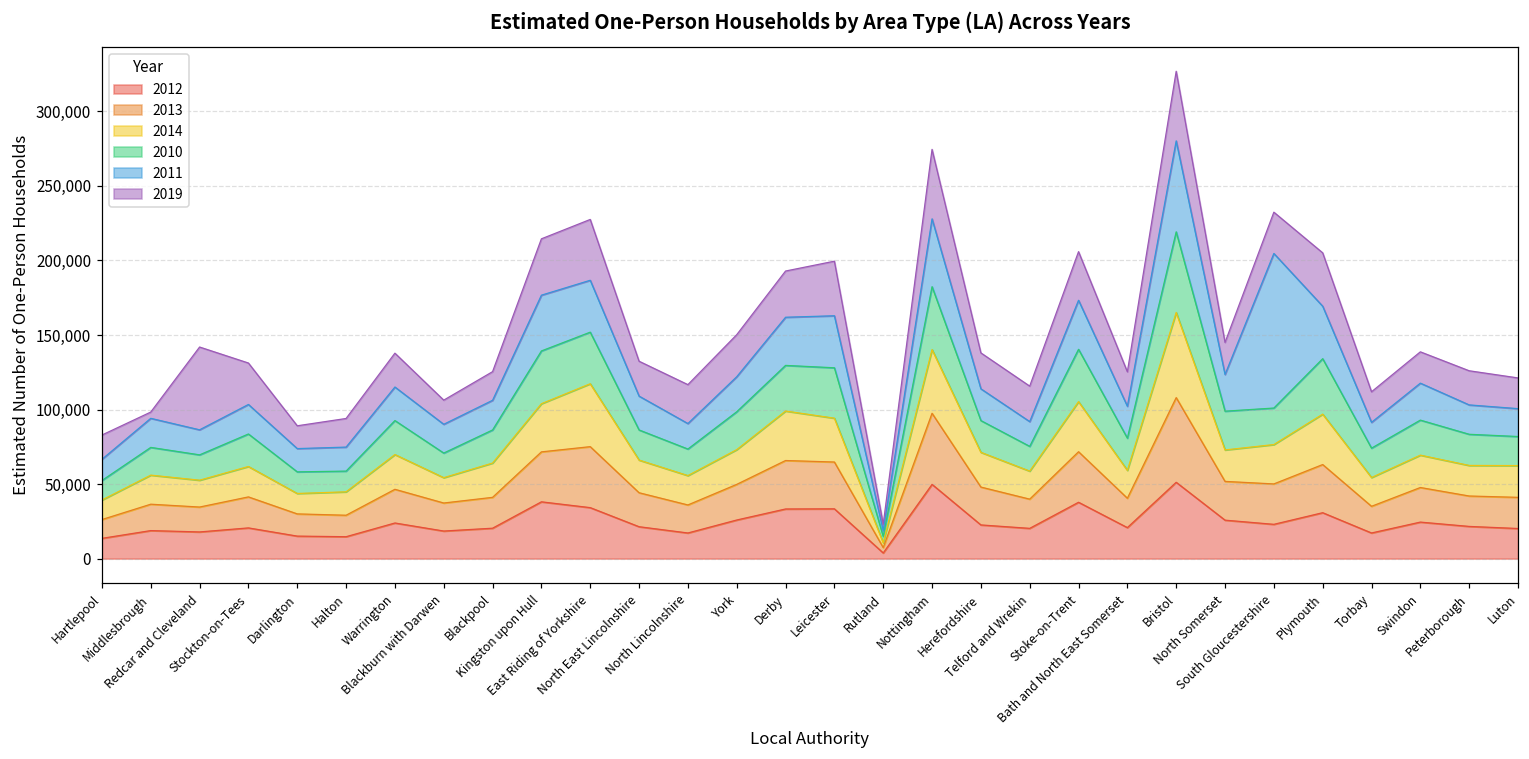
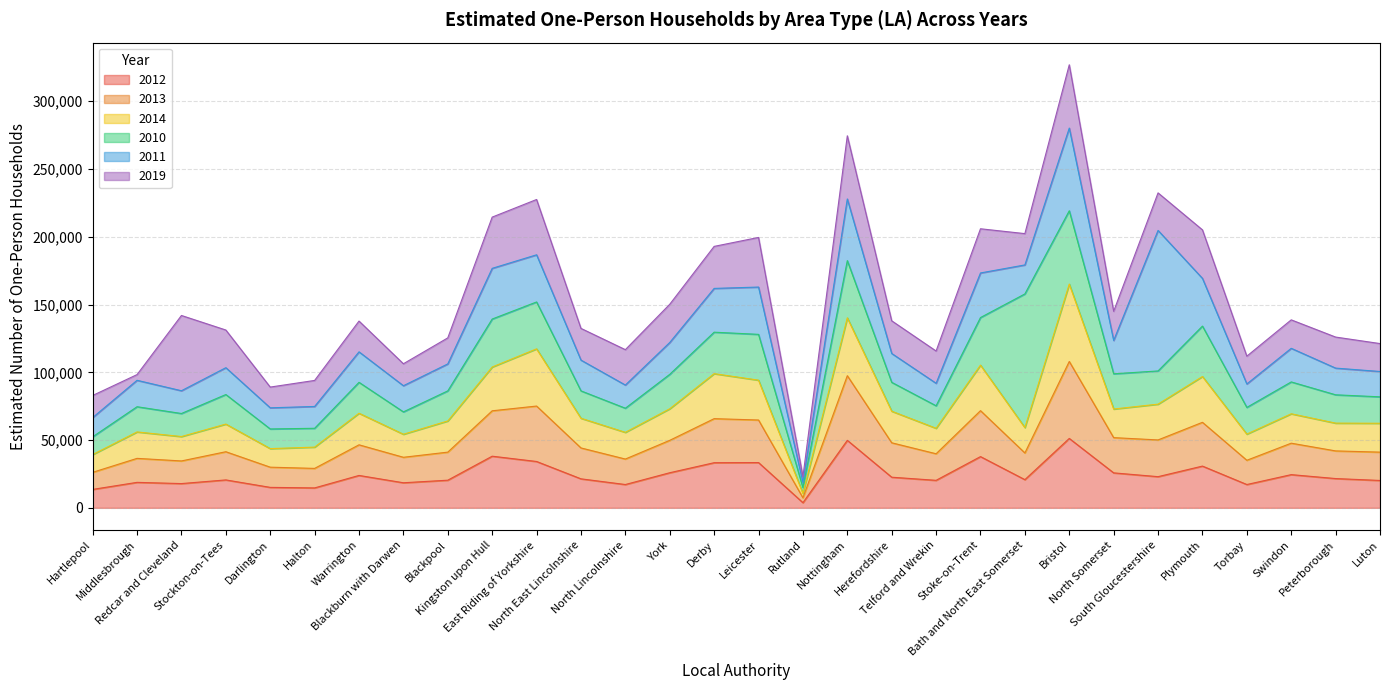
  {
    "2010": {
      "Hartlepool": "13,000",
      "Middlesbrough": "19,000",
      "Redcar and Cleveland": "17,000",
      "Stockton-on-Tees": "22,000",
      "Darlington": "15,000",
      "Halton": "14,000",
      "Warrington": "23,000",
      "Blackburn with Darwen": "17,000",
      "Blackpool": "22,000",
      "Kingston upon Hull": "35,000",
      "East Riding of Yorkshire": "35,000",
      "North East Lincolnshire": "20,000",
      "North Lincolnshire": "18,000",
      "York": "25,000",
      "Derby": "31,000",
      "Leicester": "34,000",
      "Rutland": "4,000",
      "Nottingham": "42,000",
      "Herefordshire": "21,000",
      "Telford and Wrekin": "17,000",
      "Stoke-on-Trent": "35,000",
-     "Bath and North East Somerset": "22,000",
+     "Bath and North East Somerset": "99,000",
      "Bristol": "54,000",
      "North Somerset": "26,000",
      "South Gloucestershire": "25,000",
      "Plymouth": "37,000",
      "Torbay": "20,000",
      "Swindon": "24,000",
      "Peterborough": "21,000",
      "Luton": "20,000"
    },
    "2011": {
      "Hartlepool": "14,000",
      "Middlesbrough": "20,000",
      "Redcar and Cleveland": "17,000",
      "Stockton-on-Tees": "20,000",
      "Darlington": "16,000",
      "Halton": "16,000",
      "Warrington": "23,000",
      "Blackburn with Darwen": "19,000",
      "Blackpool": "20,000",
      "Kingston upon Hull": "37,000",
      "East Riding of Yorkshire": "35,000",
      "North East Lincolnshire": "23,000",
      "North Lincolnshire": "17,000",
      "York": "24,000",
      "Derby": "32,000",
      "Leicester": "35,000",
      "Rutland": "4,000",
      "Nottingham": "46,000",
      "Herefordshire": "21,000",
      "Telford and Wrekin": "17,000",
      "Stoke-on-Trent": "33,000",
      "Bath and North East Somerset": "21,000",
      "Bristol": "61,000",
      "North Somerset": "25,000",
      "South Gloucestershire": "104,000",
      "Plymouth": "35,000",
      "Torbay": "17,000",
      "Swindon": "25,000",
      "Peterborough": "20,000",
      "Luton": "19,000"
    },
    "2019": {
      "Hartlepool": "16,000",
      "Middlesbrough": "4,000",
      "Redcar and Cleveland": "56,000",
      "Stockton-on-Tees": "28,000",
      "Darlington": "15,000",
      "Halton": "19,000",
      "Warrington": "23,000",
      "Blackburn with Darwen": "16,000",
      "Blackpool": "19,000",
      "Kingston upon Hull": "38,000",
      "East Riding of Yorkshire": "41,000",
      "North East Lincolnshire": "23,000",
      "North Lincolnshire": "26,000",
      "York": "28,000",
      "Derby": "31,000",
      "Leicester": "37,000",
      "Rutland": "4,000",
      "Nottingham": "47,000",
      "Herefordshire": "24,000",
      "Telford and Wrekin": "24,000",
      "Stoke-on-Trent": "33,000",
      "Bath and North East Somerset": "23,000",
      "Bristol": "47,000",
      "North Somerset": "22,000",
      "South Gloucestershire": "28,000",
      "Plymouth": "36,000",
      "Torbay": "21,000",
      "Swindon": "21,000",
      "Peterborough": "23,000",
      "Luton": "21,000"
    }
  }
